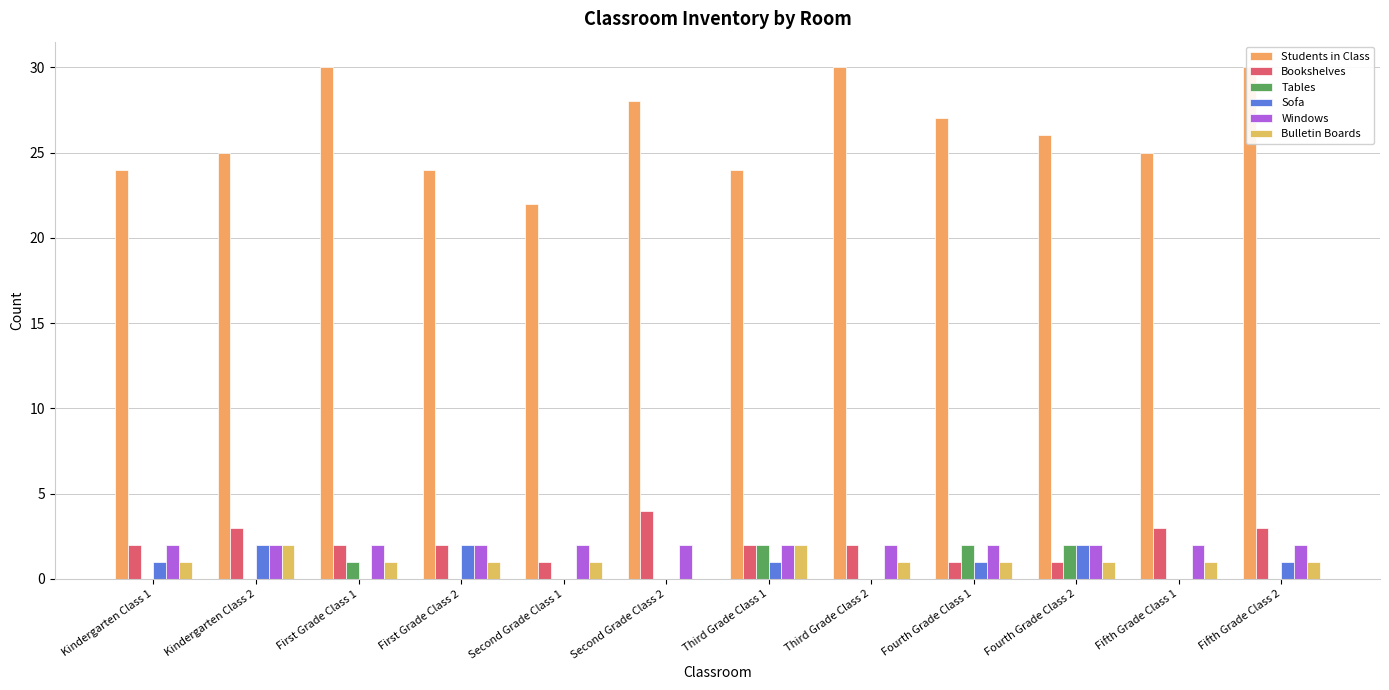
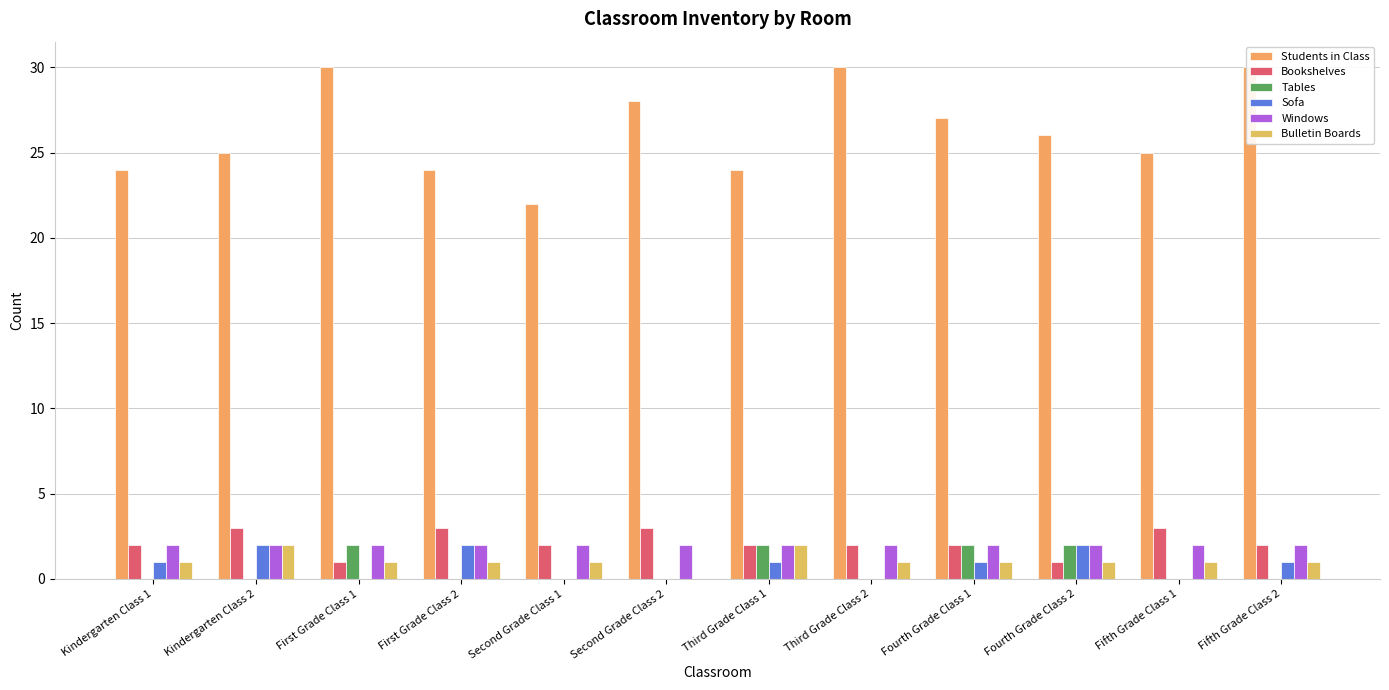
  {
    "Bookshelves": {
      "Kindergarten Class 1": 2,
      "Kindergarten Class 2": 3,
-     "First Grade Class 1": 2,
-     "First Grade Class 2": 2,
-     "Second Grade Class 1": 1,
-     "Second Grade Class 2": 4,
+     "First Grade Class 1": 1,
+     "First Grade Class 2": 3,
+     "Second Grade Class 1": 2,
+     "Second Grade Class 2": 3,
      "Third Grade Class 1": 2,
      "Third Grade Class 2": 2,
-     "Fourth Grade Class 1": 1,
+     "Fourth Grade Class 1": 2,
      "Fourth Grade Class 2": 1,
      "Fifth Grade Class 1": 3,
-     "Fifth Grade Class 2": 3
+     "Fifth Grade Class 2": 2
    },
    "Tables": {
      "Kindergarten Class 1": 0,
      "Kindergarten Class 2": 0,
-     "First Grade Class 1": 1,
+     "First Grade Class 1": 2,
      "First Grade Class 2": 0,
      "Second Grade Class 1": 0,
      "Second Grade Class 2": 0,
      "Third Grade Class 1": 2,
      "Third Grade Class 2": 0,
      "Fourth Grade Class 1": 2,
      "Fourth Grade Class 2": 2,
      "Fifth Grade Class 1": 0,
      "Fifth Grade Class 2": 0
    },
    "Sofa": {
      "Kindergarten Class 1": 1,
      "Kindergarten Class 2": 2,
      "First Grade Class 1": 0,
      "First Grade Class 2": 2,
      "Second Grade Class 1": 0,
      "Second Grade Class 2": 0,
      "Third Grade Class 1": 1,
      "Third Grade Class 2": 0,
      "Fourth Grade Class 1": 1,
      "Fourth Grade Class 2": 2,
      "Fifth Grade Class 1": 0,
      "Fifth Grade Class 2": 1
    },
    "Windows": {
      "Kindergarten Class 1": 2,
      "Kindergarten Class 2": 2,
      "First Grade Class 1": 2,
      "First Grade Class 2": 2,
      "Second Grade Class 1": 2,
      "Second Grade Class 2": 2,
      "Third Grade Class 1": 2,
      "Third Grade Class 2": 2,
      "Fourth Grade Class 1": 2,
      "Fourth Grade Class 2": 2,
      "Fifth Grade Class 1": 2,
      "Fifth Grade Class 2": 2
    }
  }
